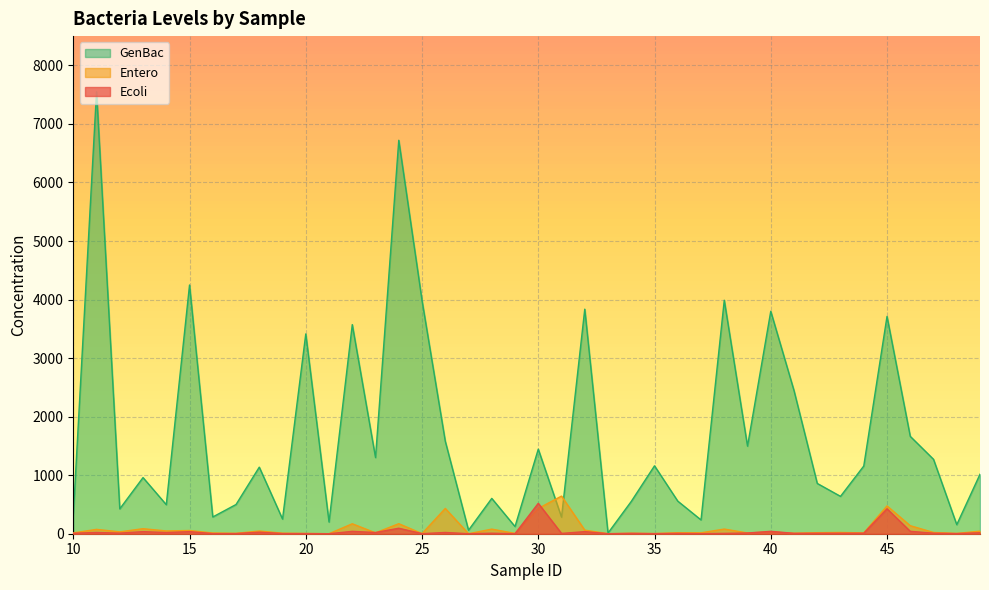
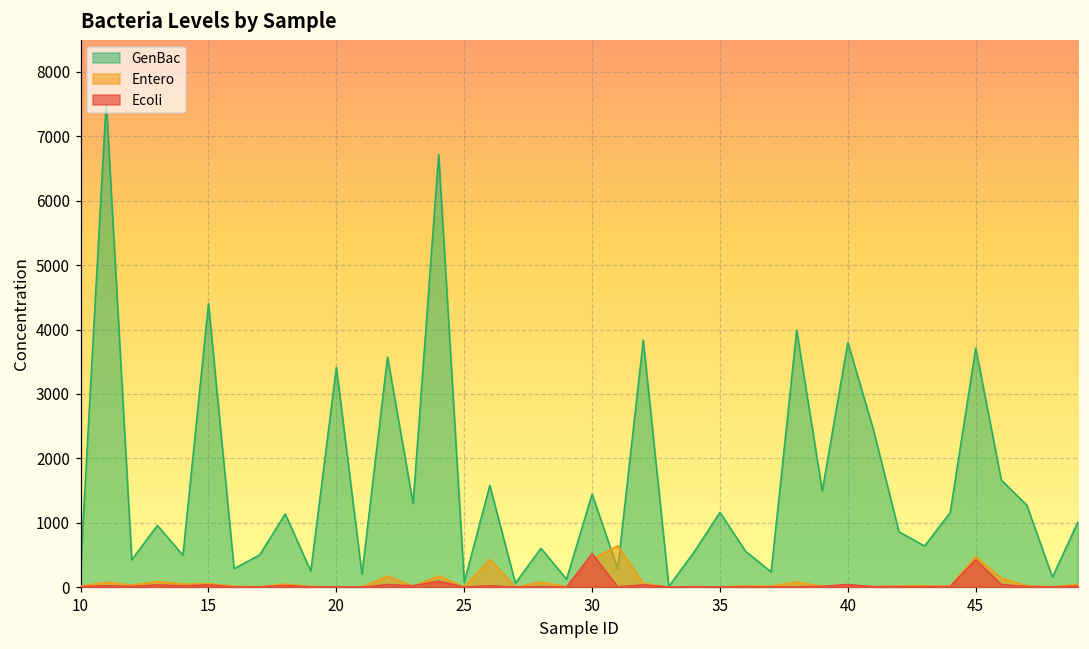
  {
    "GenBac": {
      "10": 300,
-     "15": 4200,
+     "15": 4400,
      "20": 3400,
-     "25": 4000,
+     "25": 100,
      "30": 1400,
      "35": 1200,
      "40": 3800,
      "45": 3700
    },
    "Entero": {
      "30": 400,
      "45": 500
    },
    "Ecoli": {
      "30": 500,
      "45": 400
    }
  }
